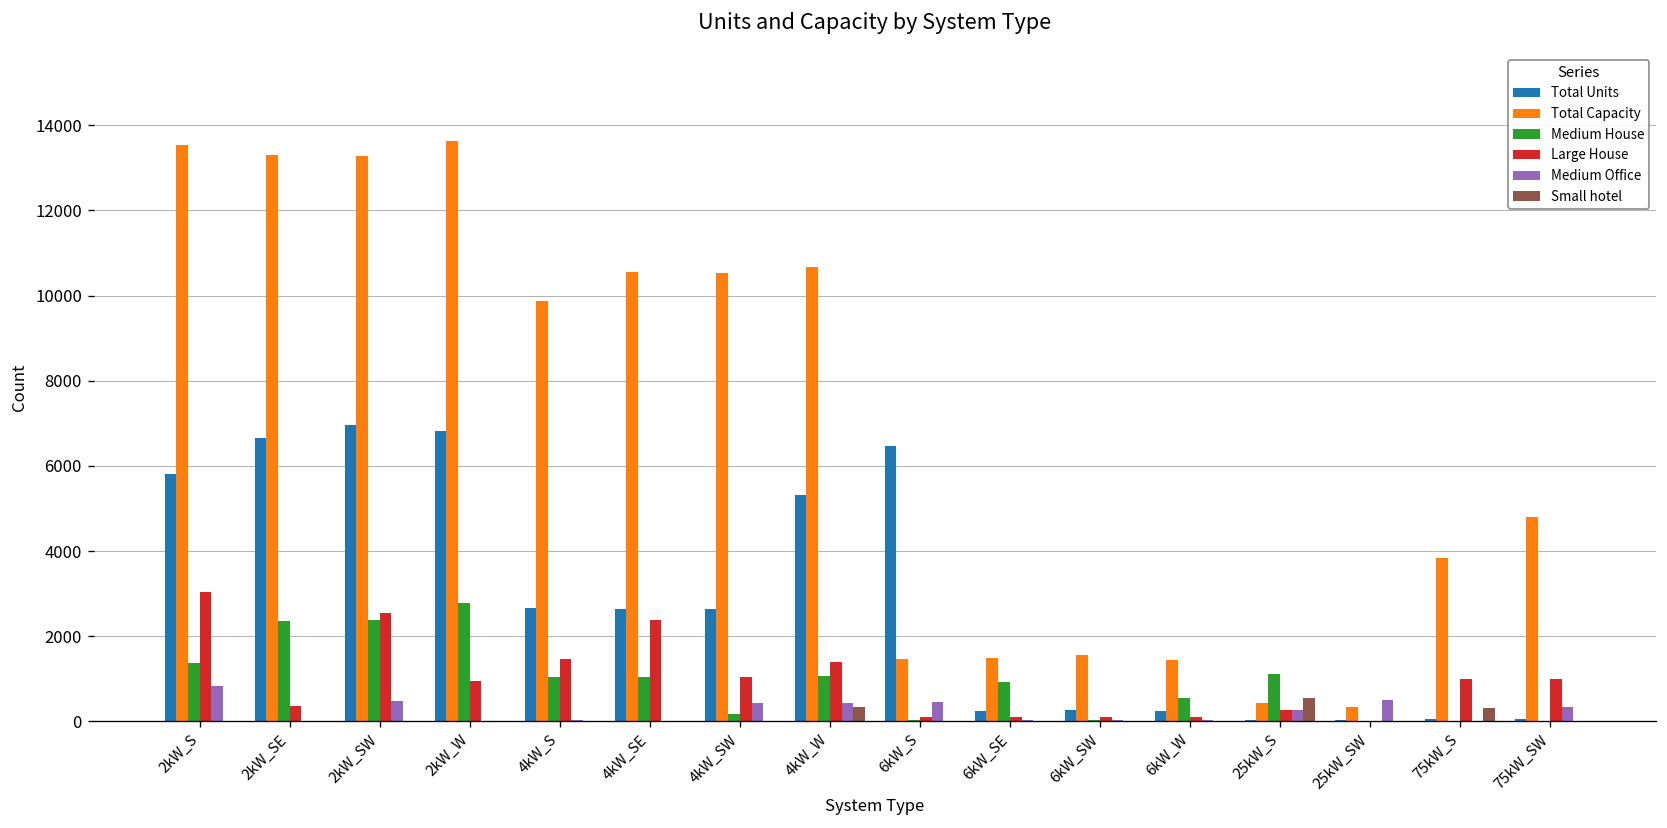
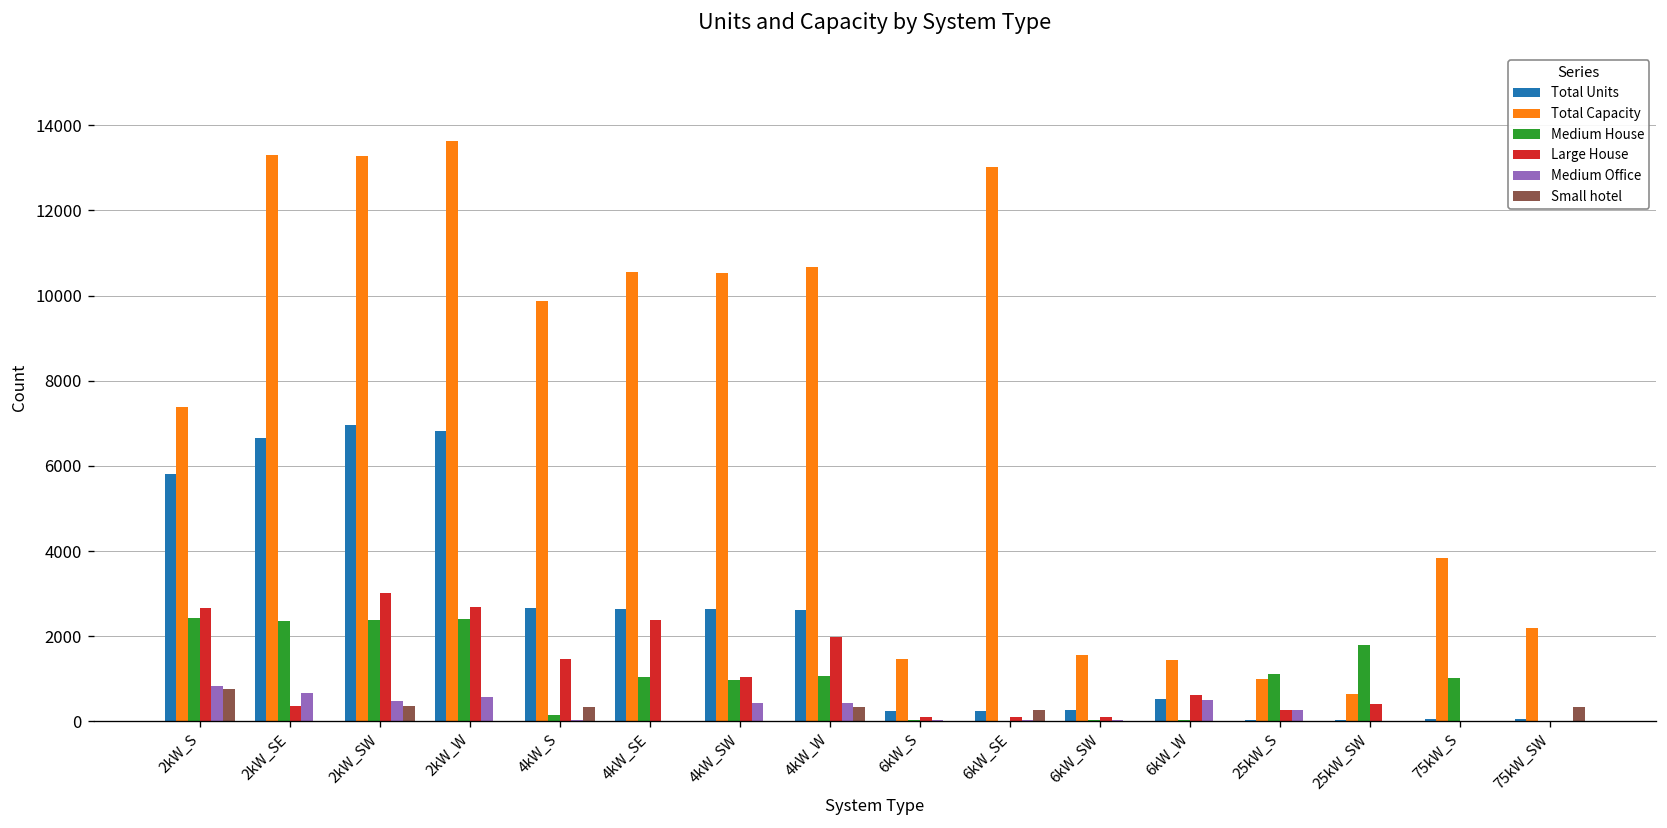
  {
    "Total Units": {
      "2kW_S": 5800,
      "2kW_SE": 6700,
      "2kW_SW": 7000,
      "2kW_W": 6800,
      "4kW_S": 2700,
      "4kW_SE": 2600,
      "4kW_SW": 2600,
-     "4kW_W": 5300,
-     "6kW_S": 6500,
+     "4kW_W": 2600,
+     "6kW_S": 200,
      "6kW_SE": 200,
      "6kW_SW": 300,
-     "6kW_W": 200
+     "6kW_W": 500
    },
    "Total Capacity": {
-     "2kW_S": 13500,
+     "2kW_S": 7400,
      "2kW_SE": 13300,
      "2kW_SW": 13300,
      "2kW_W": 13600,
      "4kW_S": 9900,
      "4kW_SE": 10600,
      "4kW_SW": 10500,
      "4kW_W": 10700,
      "6kW_S": 1500,
-     "6kW_SE": 1500,
+     "6kW_SE": 13000,
      "6kW_SW": 1500,
      "6kW_W": 1400,
-     "25kW_S": 400,
-     "25kW_SW": 300,
+     "25kW_S": 1000,
+     "25kW_SW": 700,
      "75kW_S": 3800,
-     "75kW_SW": 4800
+     "75kW_SW": 2200
    },
    "Medium House": {
-     "2kW_S": 1400,
+     "2kW_S": 2400,
      "2kW_SE": 2400,
      "2kW_SW": 2400,
-     "2kW_W": 2800,
-     "4kW_S": 1000,
+     "2kW_W": 2400,
+     "4kW_S": 200,
      "4kW_SE": 1000,
-     "4kW_SW": 200,
+     "4kW_SW": 1000,
      "4kW_W": 1100,
-     "6kW_SE": 900,
-     "6kW_W": 600,
+     "6kW_SE": 0,
+     "6kW_W": 0,
      "25kW_S": 1100,
-     "25kW_SW": 0,
-     "75kW_S": 0,
+     "25kW_SW": 1800,
+     "75kW_S": 1000,
      "75kW_SW": 0
    },
    "Large House": {
-     "2kW_S": 3000,
+     "2kW_S": 2700,
      "2kW_SE": 400,
-     "2kW_SW": 2500,
-     "2kW_W": 1000,
+     "2kW_SW": 3000,
+     "2kW_W": 2700,
      "4kW_S": 1500,
      "4kW_SE": 2400,
      "4kW_SW": 1000,
-     "4kW_W": 1400,
+     "4kW_W": 2000,
      "6kW_S": 100,
      "6kW_SE": 100,
      "6kW_SW": 100,
-     "6kW_W": 100,
+     "6kW_W": 600,
      "25kW_S": 300,
-     "25kW_SW": 0,
-     "75kW_S": 1000,
-     "75kW_SW": 1000
+     "25kW_SW": 400,
+     "75kW_S": 0,
+     "75kW_SW": 0
    },
    "Medium Office": {
      "2kW_S": 800,
-     "2kW_SE": 0,
+     "2kW_SE": 700,
      "2kW_SW": 500,
-     "2kW_W": 0,
+     "2kW_W": 600,
      "4kW_SW": 400,
      "4kW_W": 400,
-     "6kW_S": 500,
-     "6kW_W": 0,
+     "6kW_S": 0,
+     "6kW_W": 500,
      "25kW_S": 300,
-     "25kW_SW": 500,
-     "75kW_SW": 300
+     "25kW_SW": 0,
+     "75kW_SW": 0
    },
    "Small hotel": {
-     "2kW_S": 0,
-     "2kW_SW": 0,
+     "2kW_S": 700,
+     "2kW_SW": 400,
      "2kW_W": 0,
-     "4kW_S": 0,
+     "4kW_S": 300,
      "4kW_SE": 0,
      "4kW_SW": 0,
      "4kW_W": 300,
-     "6kW_SE": 0,
-     "25kW_S": 600,
+     "6kW_SE": 300,
+     "25kW_S": 0,
      "25kW_SW": 0,
-     "75kW_S": 300,
-     "75kW_SW": 0
+     "75kW_S": 0,
+     "75kW_SW": 300
    }
  }
